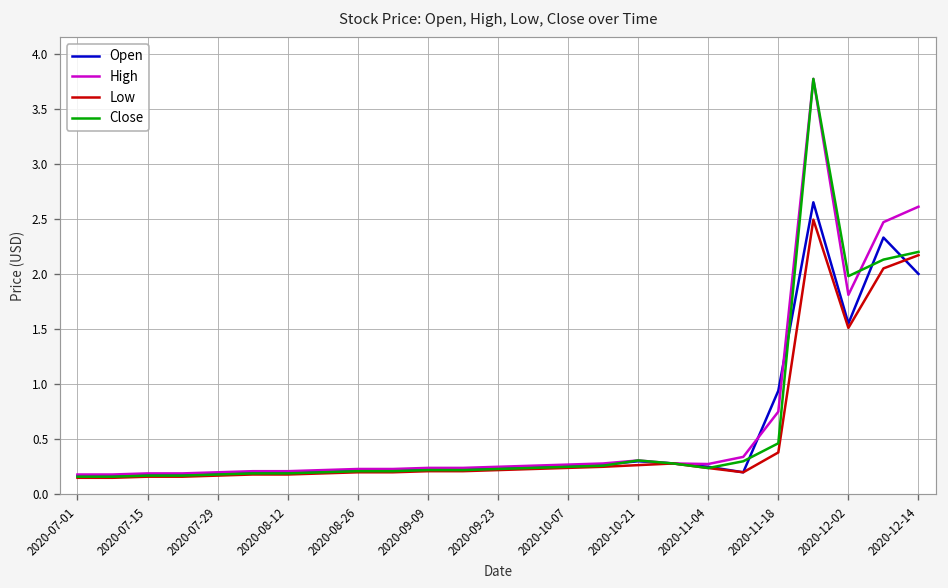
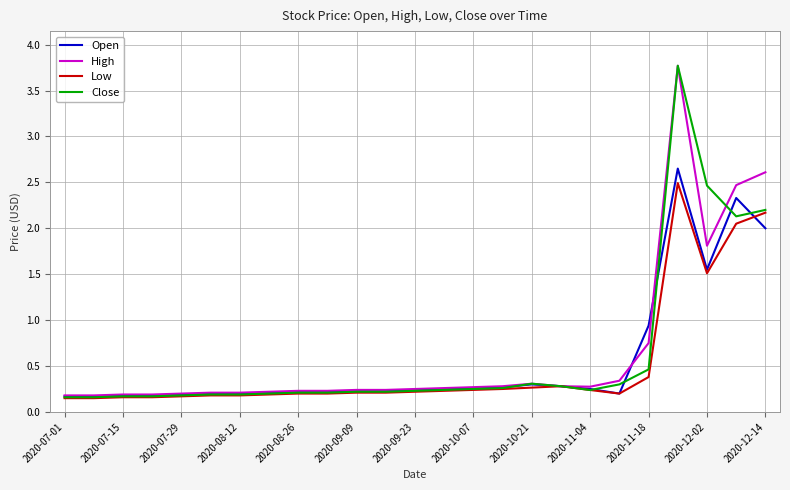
  {
    "Open": {
      "2020-11-18": 0.9,
      "2020-12-02": 1.6,
      "2020-12-14": 2.0
    },
    "High": {
      "2020-11-18": 0.8,
      "2020-12-02": 1.8,
      "2020-12-14": 2.6
    },
    "Low": {
      "2020-10-21": 0.3,
      "2020-11-18": 0.4,
      "2020-12-02": 1.5,
      "2020-12-14": 2.2
    },
    "Close": {
      "2020-11-18": 0.5,
-     "2020-12-02": 2.0,
+     "2020-12-02": 2.5,
      "2020-12-14": 2.2
    }
  }
